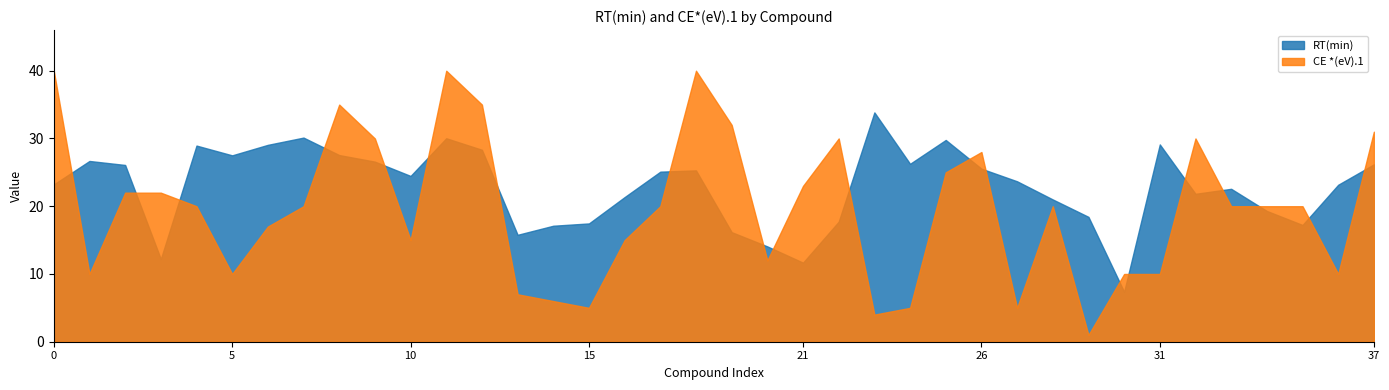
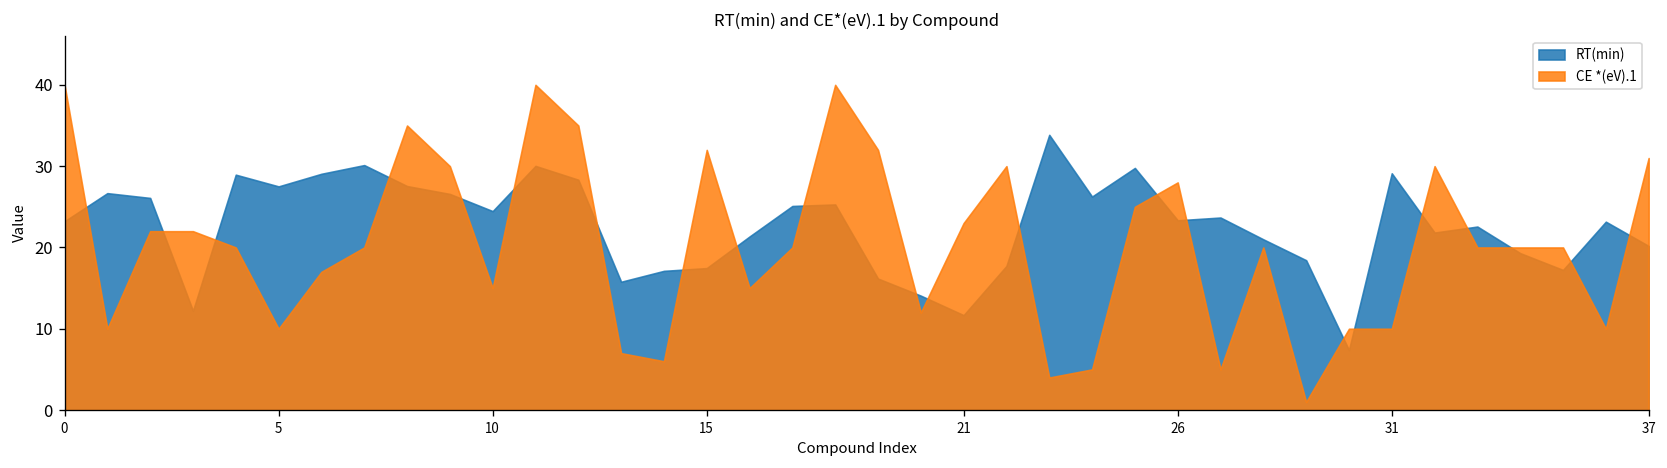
  {
    "RT(min)": {
      "0": 23,
      "5": 28,
      "10": 24,
      "15": 17,
      "21": 12,
-     "26": 26,
+     "26": 23,
      "31": 29,
-     "37": 26
+     "37": 20
    },
    "CE *(eV).1": {
      "0": 40,
      "5": 10,
      "10": 15,
-     "15": 5,
+     "15": 32,
      "21": 23,
      "26": 28,
      "31": 10,
      "37": 31
    }
  }
